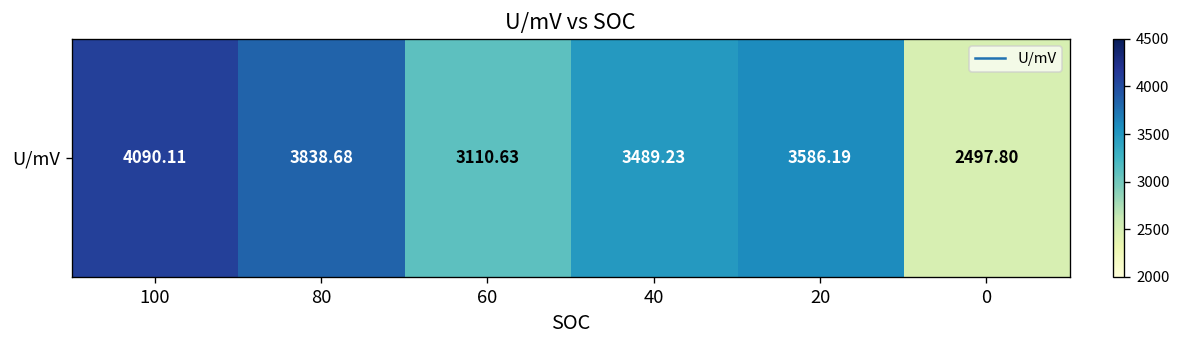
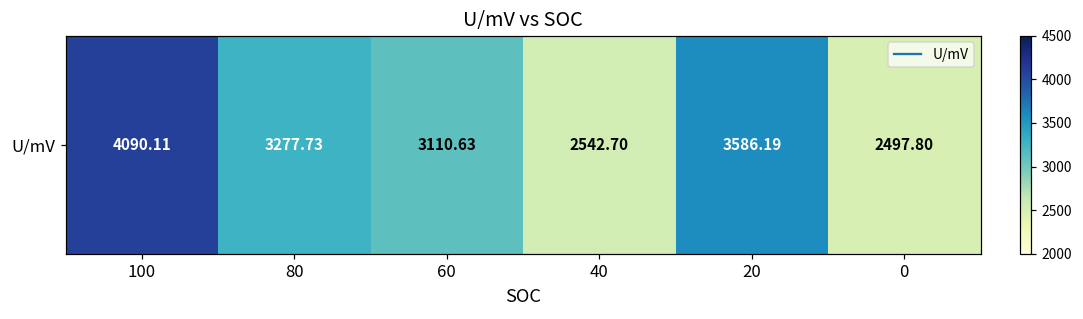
  {
    "U/mV": {
      "100": 4090.11,
-     "80": 3838.68,
+     "80": 3277.73,
      "60": 3110.63,
-     "40": 3489.23,
+     "40": 2542.70,
      "20": 3586.19,
      "0": 2497.80
    }
  }
